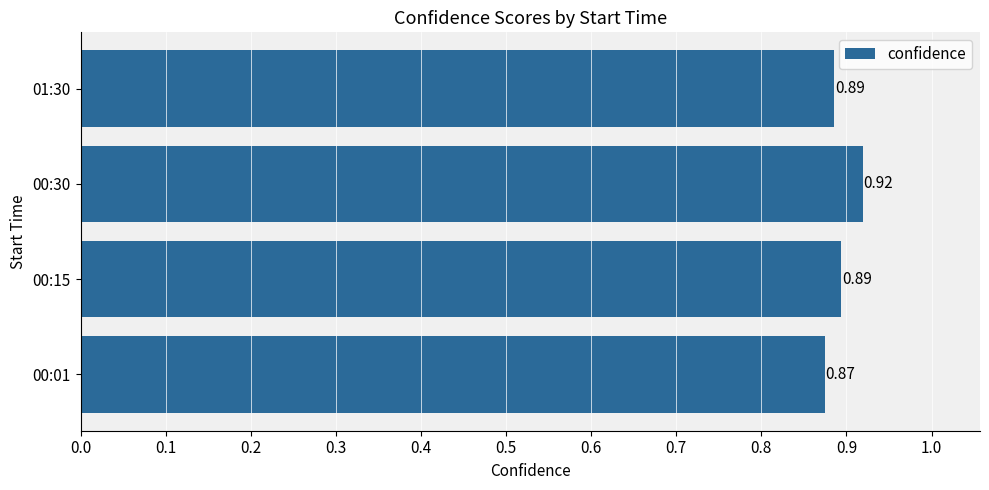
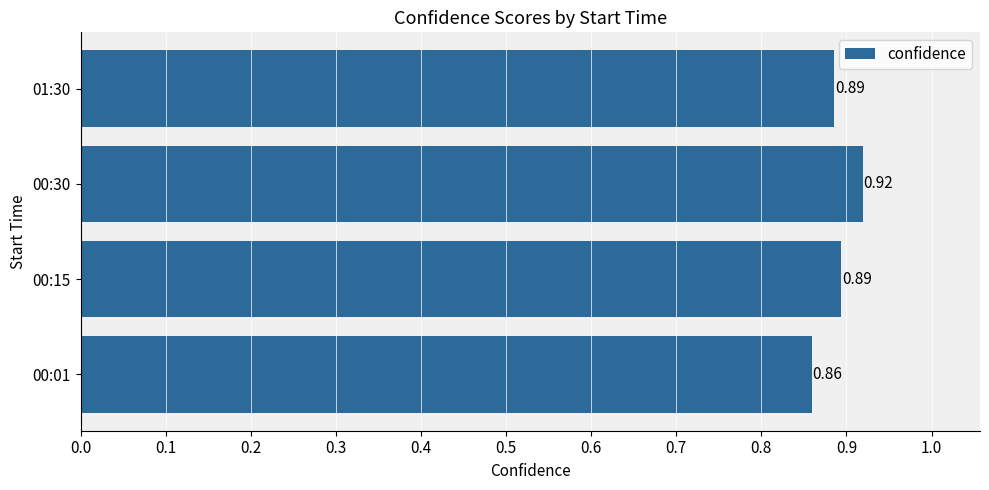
  {
    "01:30": 0.89,
    "00:30": 0.92,
    "00:15": 0.89,
-   "00:01": 0.87
+   "00:01": 0.86
  }
